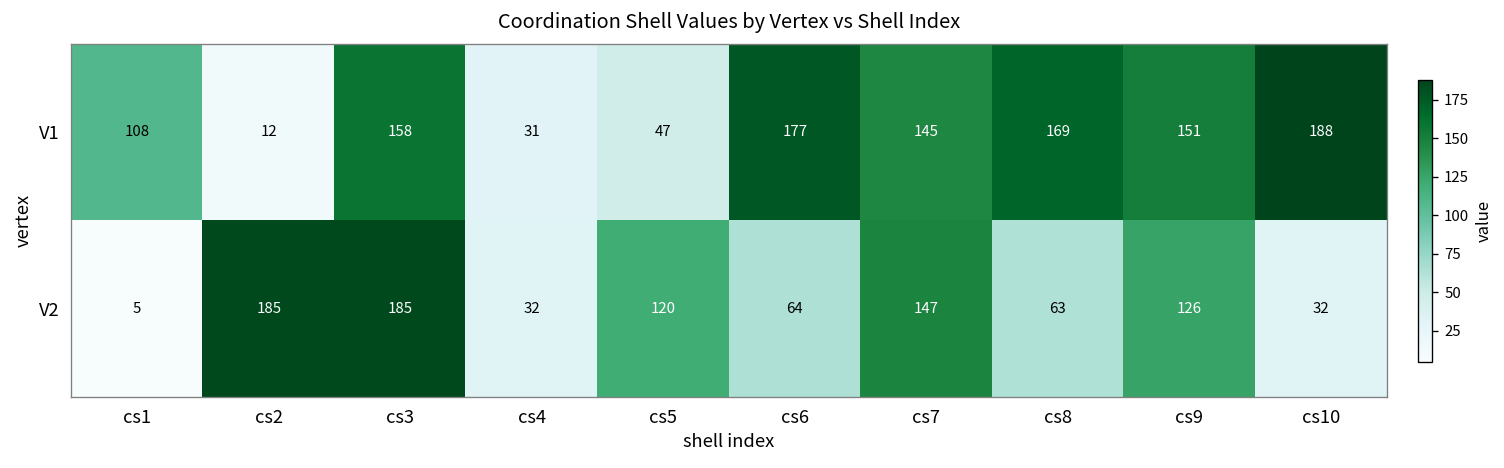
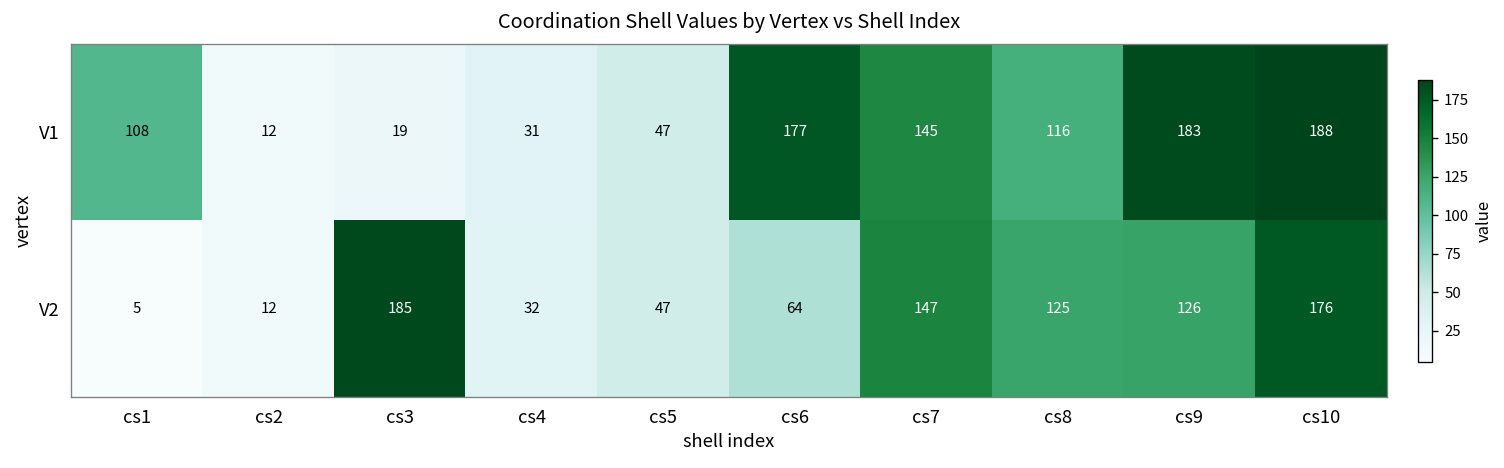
  {
    "V1": {
      "cs1": 108,
      "cs2": 12,
-     "cs3": 158,
+     "cs3": 19,
      "cs4": 31,
      "cs5": 47,
      "cs6": 177,
      "cs7": 145,
-     "cs8": 169,
-     "cs9": 151,
+     "cs8": 116,
+     "cs9": 183,
      "cs10": 188
    },
    "V2": {
      "cs1": 5,
-     "cs2": 185,
+     "cs2": 12,
      "cs3": 185,
      "cs4": 32,
-     "cs5": 120,
+     "cs5": 47,
      "cs6": 64,
      "cs7": 147,
-     "cs8": 63,
+     "cs8": 125,
      "cs9": 126,
-     "cs10": 32
+     "cs10": 176
    }
  }
